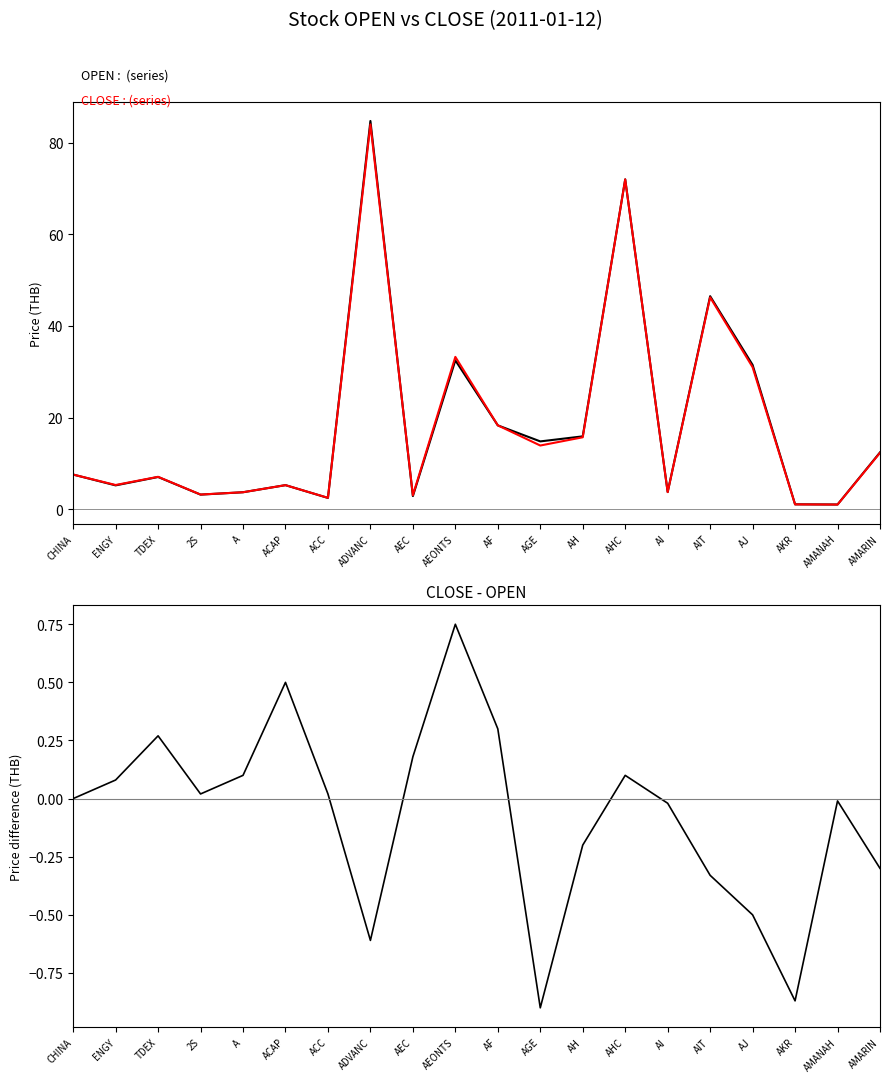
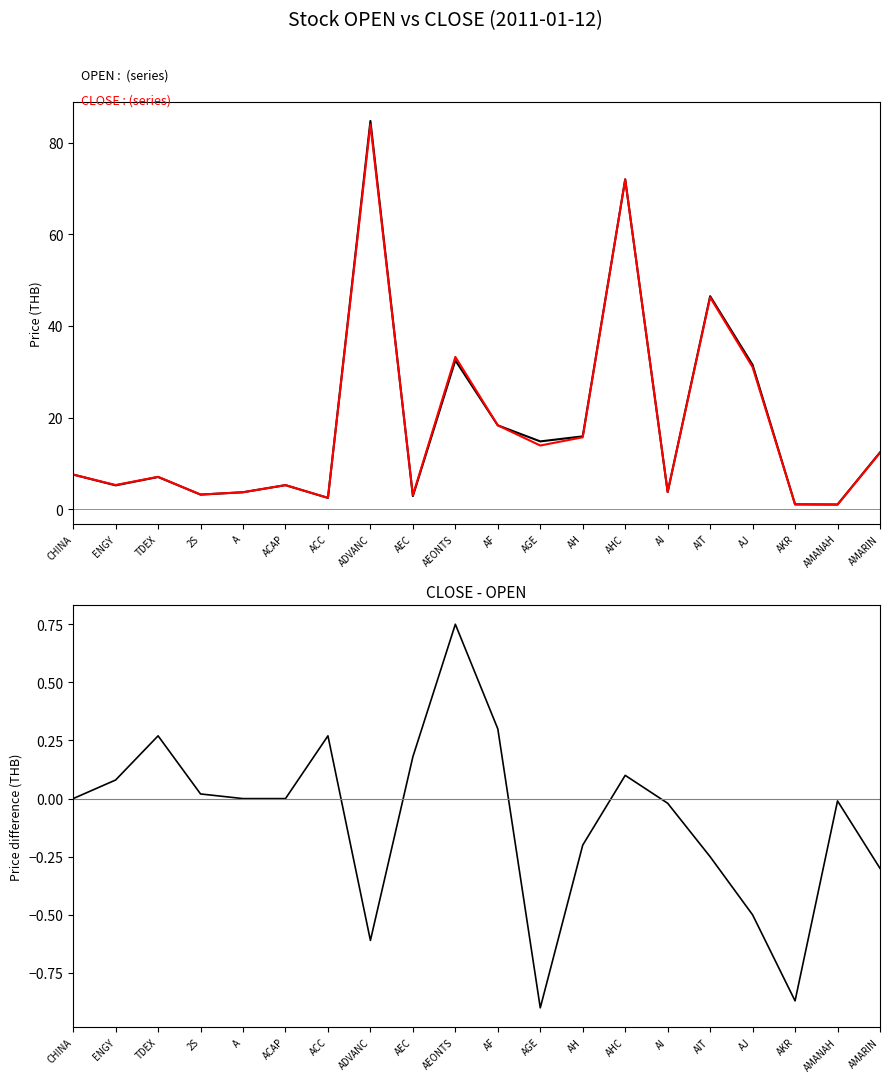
  {
    "CLOSE - OPEN": {
      "CHINA": 0.00,
      "ENGY": 0.08,
      "TDEX": 0.27,
      "2S": 0.02,
-     "A": 0.1,
-     "ACAP": 0.5,
-     "ACC": 0.02,
+     "A": 0.0,
+     "ACAP": 0.0,
+     "ACC": 0.27,
      "ADVANC": -0.61,
      "AEC": 0.18,
      "AEONTS": 0.75,
      "AF": 0.30,
      "AGE": -0.90,
      "AH": -0.20,
      "AHC": 0.10,
      "AI": -0.02,
-     "AIT": -0.33,
+     "AIT": -0.25,
      "AJ": -0.50,
      "AKR": -0.87,
      "AMANAH": -0.01,
      "AMARIN": -0.30
    }
  }
